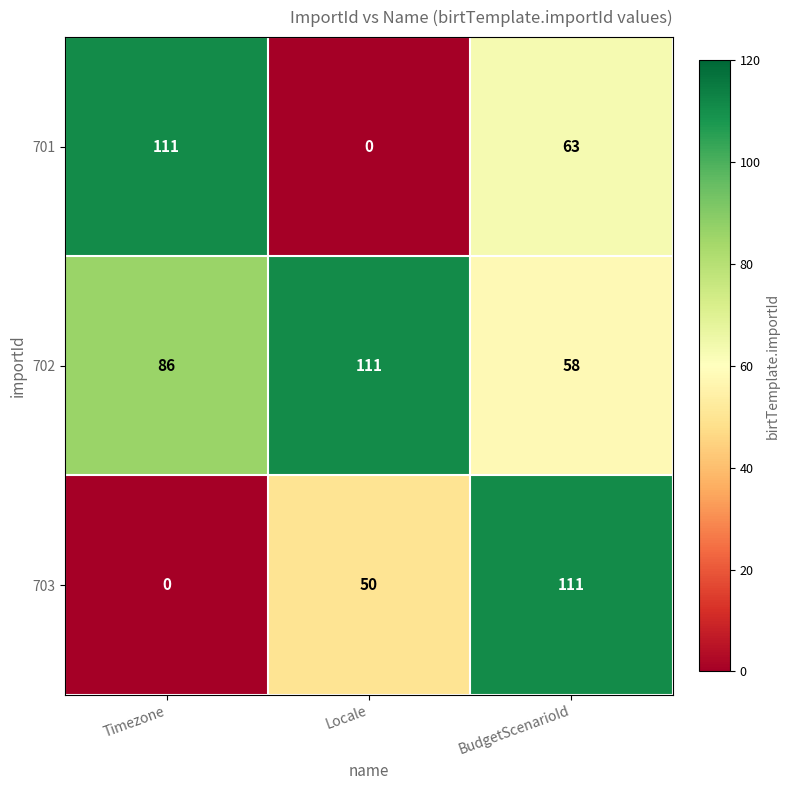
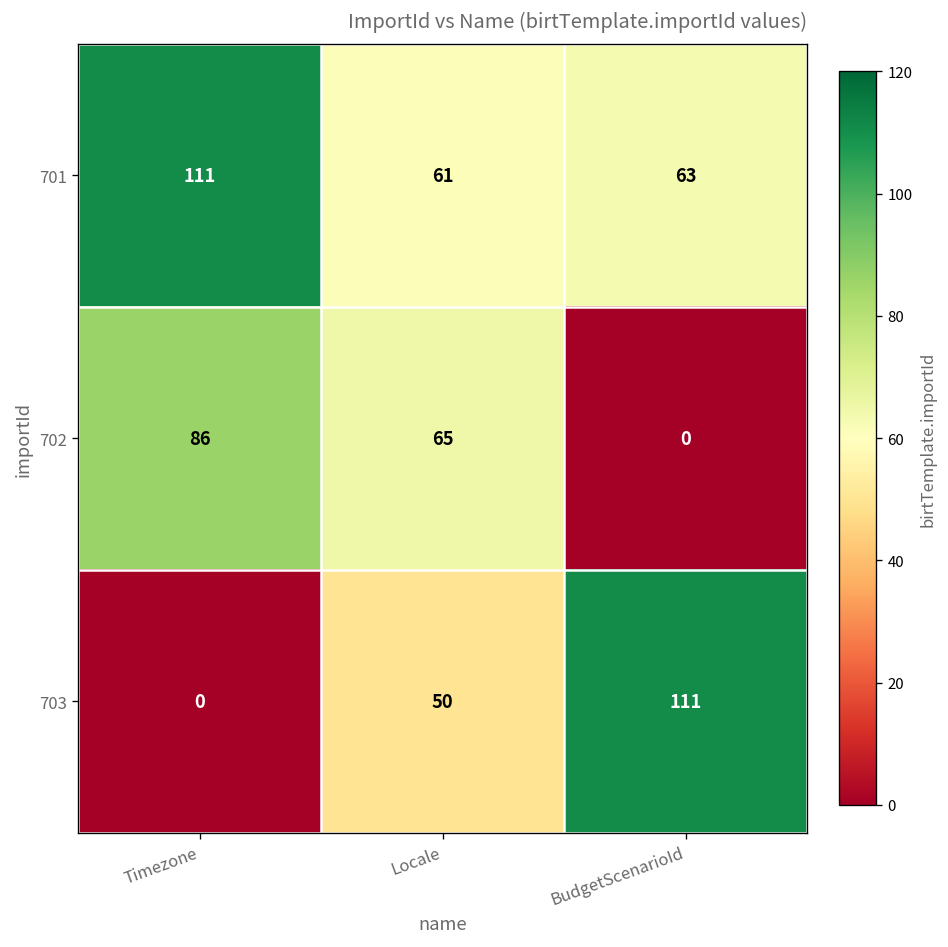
  {
    "701": {
      "Timezone": 111,
-     "Locale": 0,
+     "Locale": 61,
      "BudgetScenarioId": 63
    },
    "702": {
      "Timezone": 86,
-     "Locale": 111,
-     "BudgetScenarioId": 58
+     "Locale": 65,
+     "BudgetScenarioId": 0
    },
    "703": {
      "Timezone": 0,
      "Locale": 50,
      "BudgetScenarioId": 111
    }
  }
